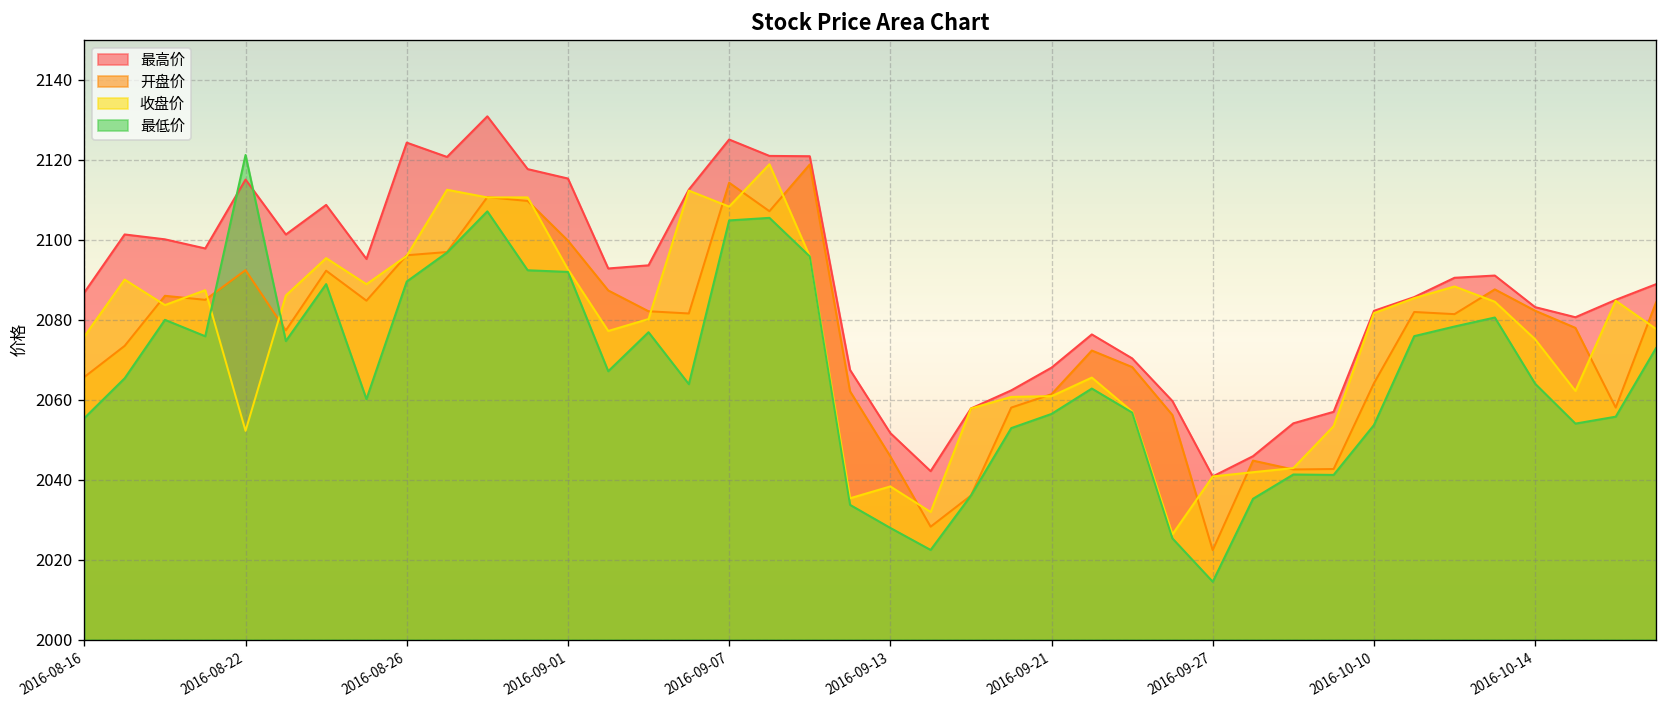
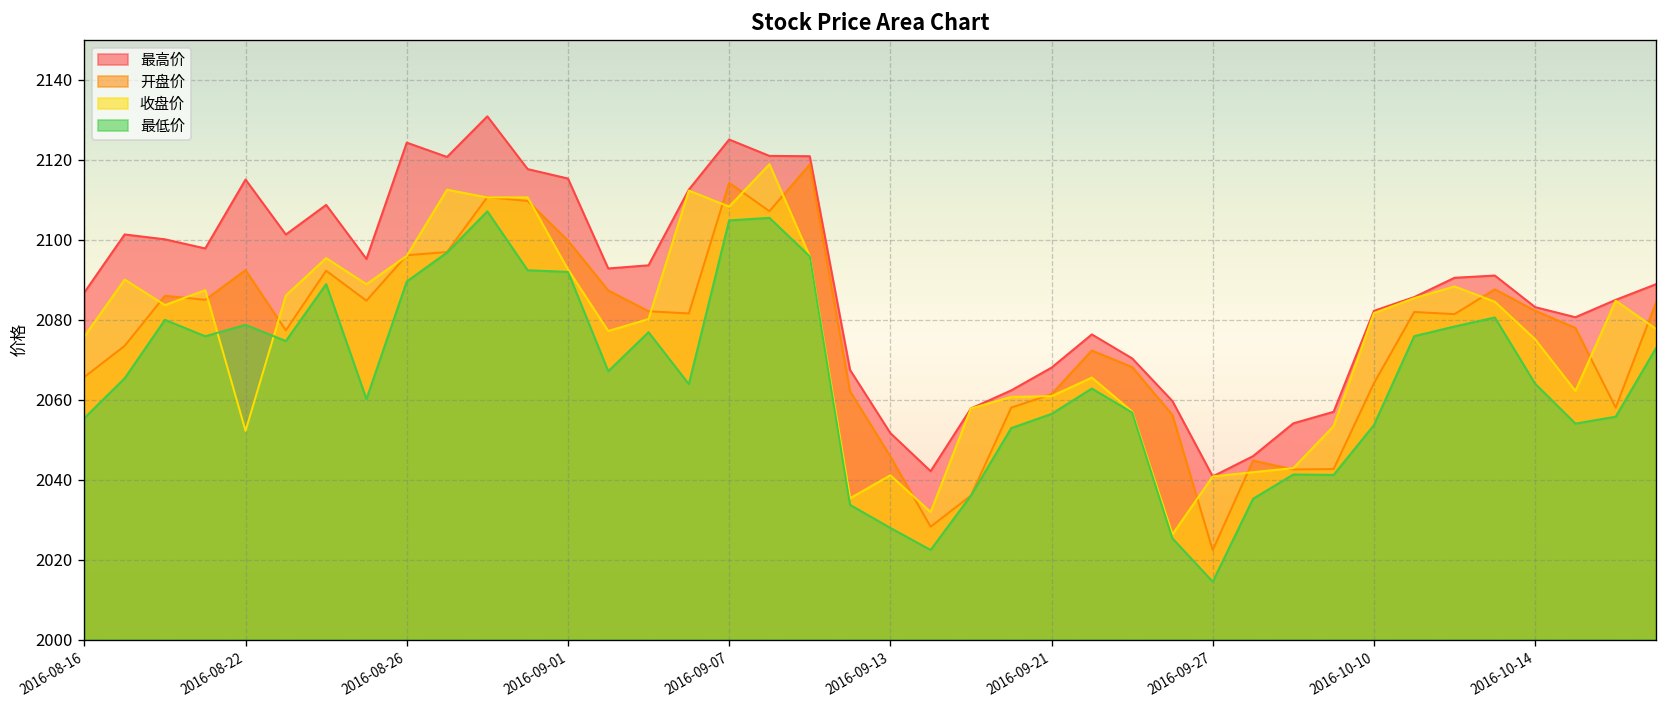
  {
    "最高价": {
      "2016-08-16": 2087,
      "2016-08-22": 2115,
      "2016-08-26": 2124,
      "2016-09-01": 2115,
      "2016-09-07": 2125,
      "2016-09-13": 2052,
      "2016-09-21": 2068,
      "2016-10-14": 2083
    },
    "开盘价": {
      "2016-08-16": 2066,
      "2016-08-22": 2092,
      "2016-09-01": 2100,
      "2016-09-07": 2114,
      "2016-09-13": 2046,
      "2016-09-27": 2022,
      "2016-10-10": 2064,
      "2016-10-14": 2082
    },
    "收盘价": {
      "2016-08-16": 2076,
      "2016-08-22": 2052,
      "2016-09-07": 2108,
-     "2016-09-13": 2038,
+     "2016-09-13": 2041,
      "2016-10-14": 2075
    },
    "最低价": {
      "2016-08-16": 2055,
-     "2016-08-22": 2121,
+     "2016-08-22": 2079,
      "2016-08-26": 2090,
      "2016-09-07": 2105,
      "2016-09-13": 2028,
      "2016-09-21": 2056,
      "2016-09-27": 2014,
      "2016-10-10": 2054,
      "2016-10-14": 2064
    }
  }
